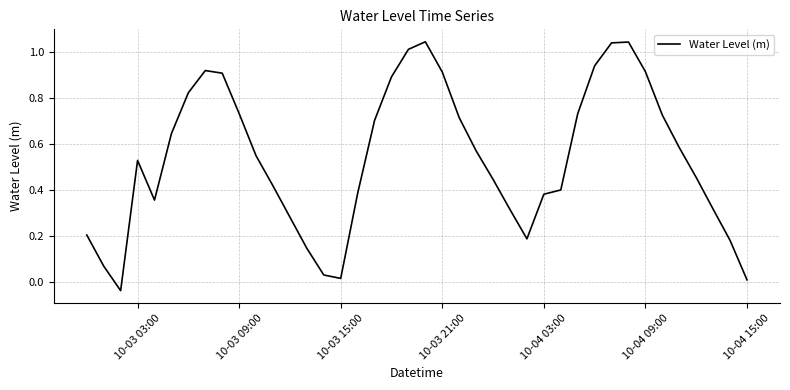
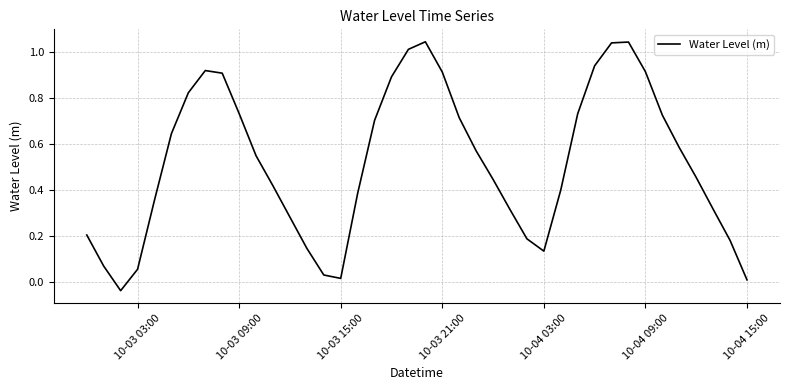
  {
-   "10-03 03:00": 0.53,
+   "10-03 03:00": 0.05,
    "10-03 09:00": 0.73,
    "10-03 15:00": 0.01,
    "10-03 21:00": 0.91,
-   "10-04 03:00": 0.38,
+   "10-04 03:00": 0.13,
    "10-04 09:00": 0.91,
    "10-04 15:00": 0.01
  }
